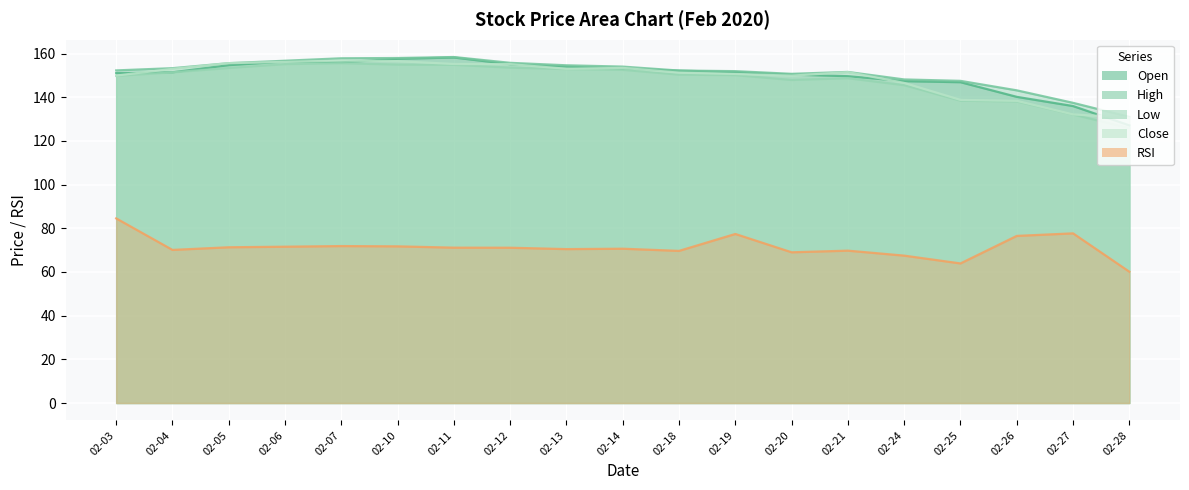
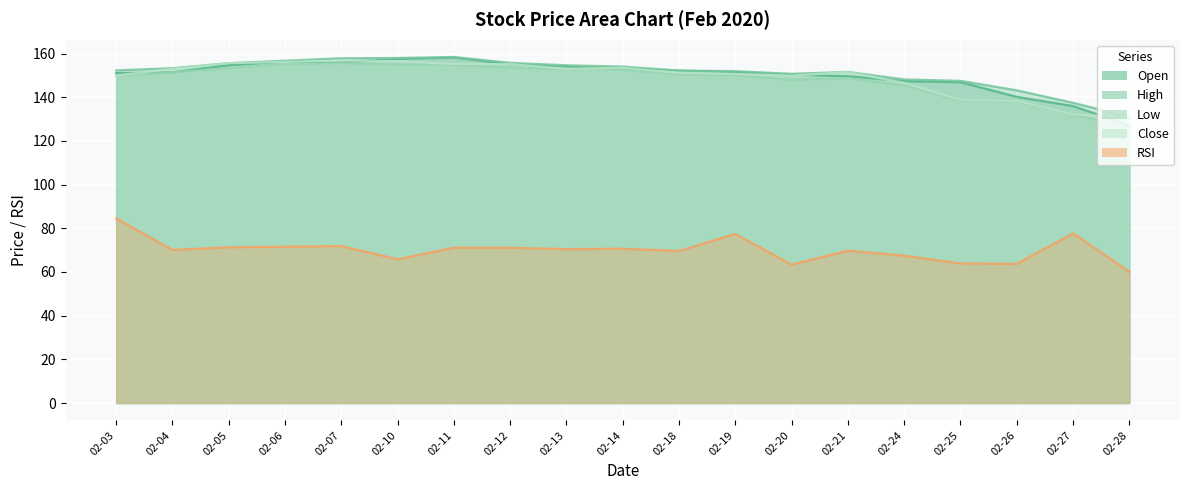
  {
    "RSI": {
      "02-03": 85,
      "02-04": 70,
      "02-05": 71,
      "02-06": 72,
      "02-07": 72,
-     "02-10": 72,
+     "02-10": 66,
      "02-11": 71,
      "02-12": 71,
      "02-13": 70,
      "02-14": 71,
      "02-18": 70,
      "02-19": 77,
-     "02-20": 69,
+     "02-20": 63,
      "02-21": 70,
      "02-24": 67,
      "02-25": 64,
-     "02-26": 77,
+     "02-26": 64,
      "02-27": 78,
      "02-28": 60
    }
  }
